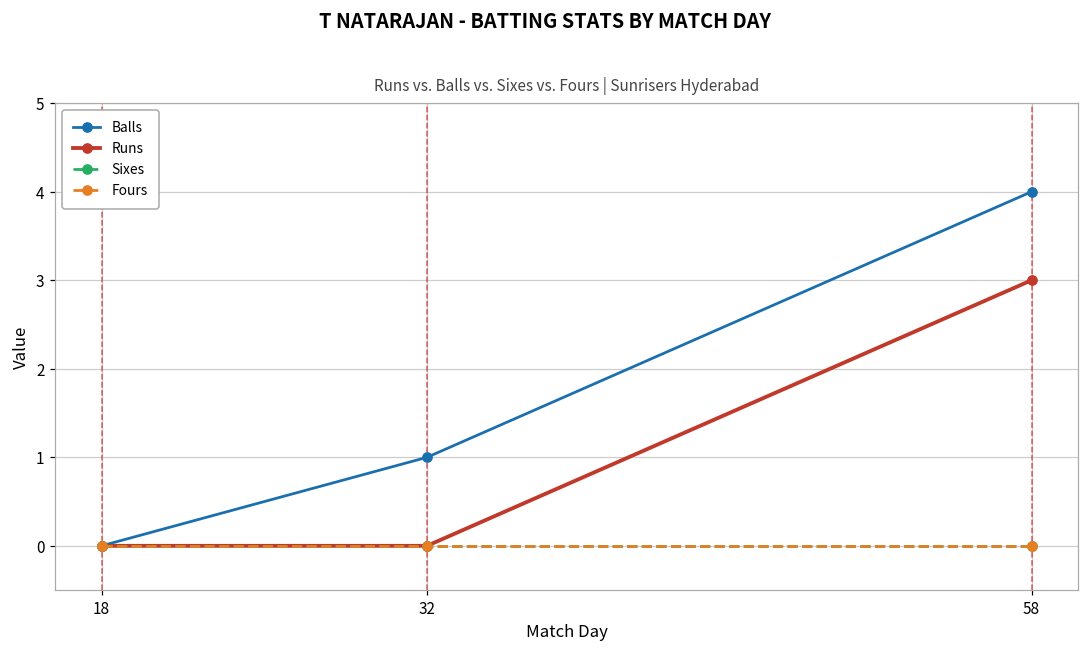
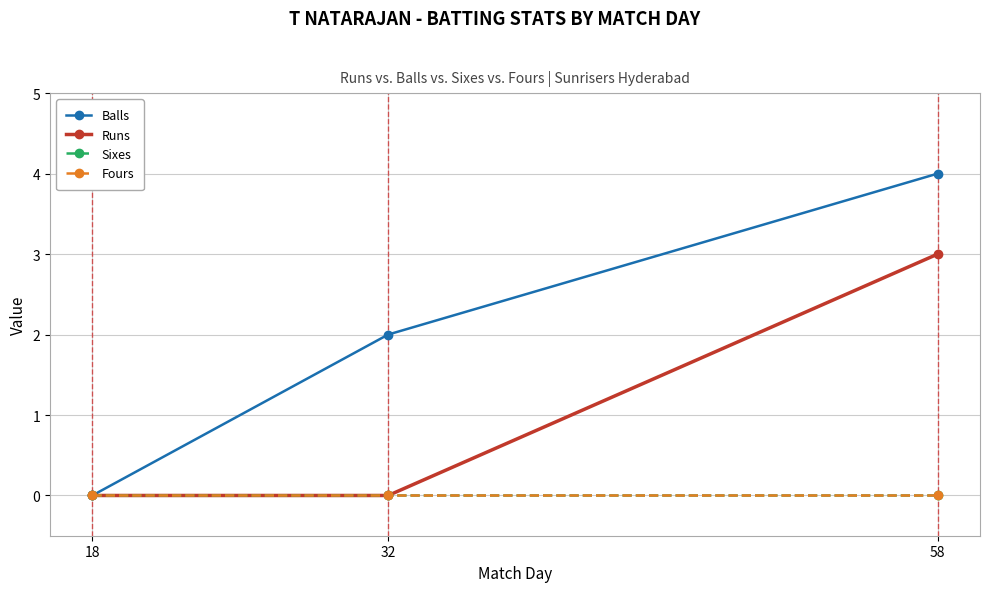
  {
    "Balls": {
-     "32": 1,
+     "32": 2,
      "58": 4
    },
    "Runs": {
      "58": 3
    },
    "Fours": {
      "58": 0
    }
  }
